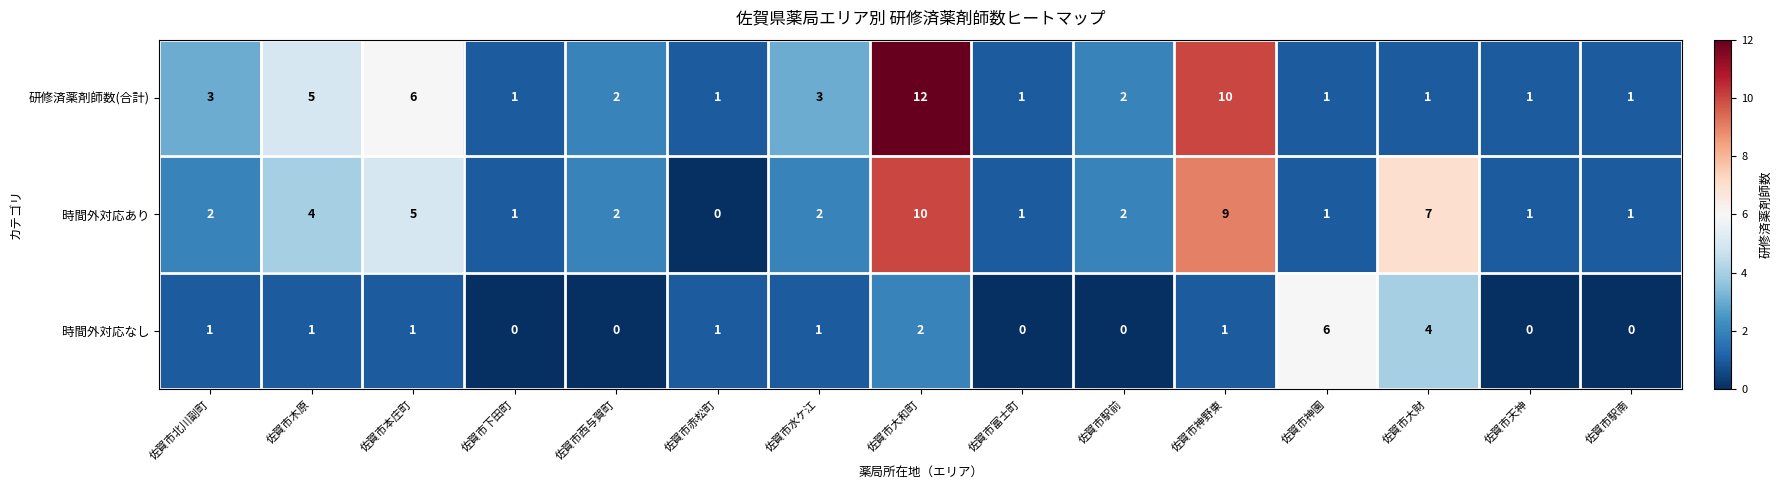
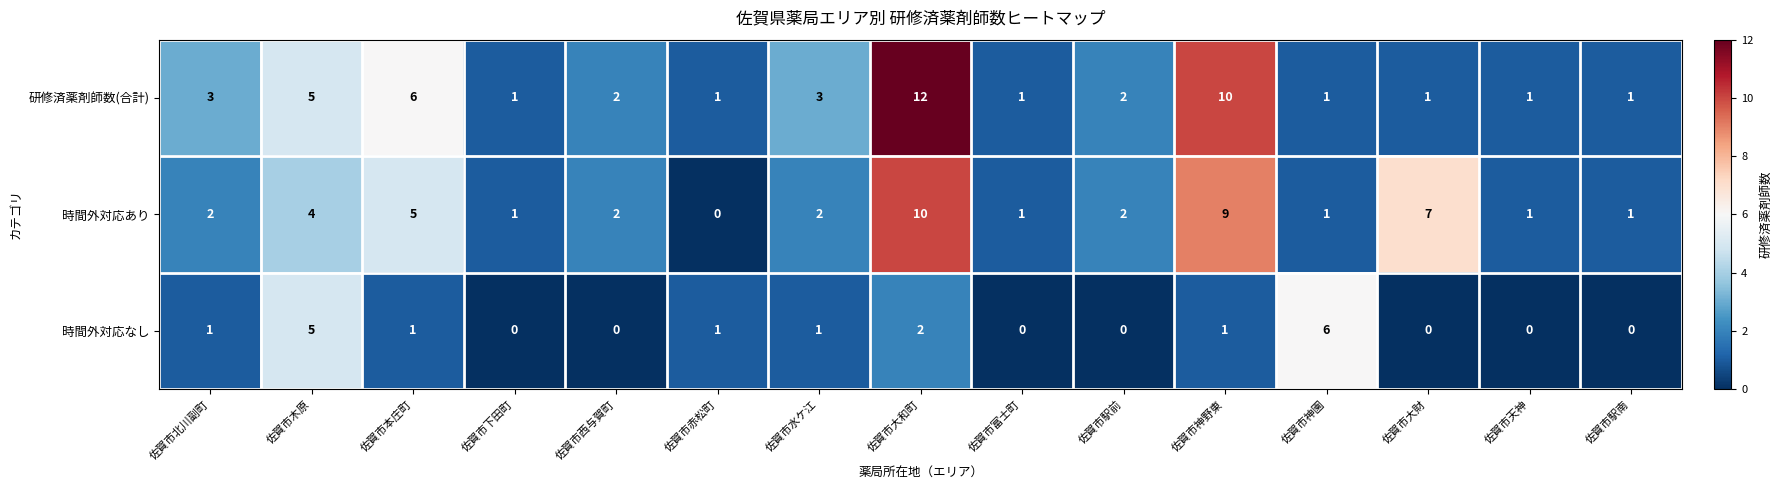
  {
    "研修済薬剤師数(合計)": {
      "佐賀市北川副町": 3,
      "佐賀市木原": 5,
      "佐賀市本庄町": 6,
      "佐賀市下田町": 1,
      "佐賀市西与賀町": 2,
      "佐賀市赤松町": 1,
      "佐賀市水ケ江": 3,
      "佐賀市大和町": 12,
      "佐賀市富士町": 1,
      "佐賀市駅前": 2,
      "佐賀市神野東": 10,
      "佐賀市神園": 1,
      "佐賀市大財": 1,
      "佐賀市天神": 1,
      "佐賀市駅南": 1
    },
    "時間外対応あり": {
      "佐賀市北川副町": 2,
      "佐賀市木原": 4,
      "佐賀市本庄町": 5,
      "佐賀市下田町": 1,
      "佐賀市西与賀町": 2,
      "佐賀市赤松町": 0,
      "佐賀市水ケ江": 2,
      "佐賀市大和町": 10,
      "佐賀市富士町": 1,
      "佐賀市駅前": 2,
      "佐賀市神野東": 9,
      "佐賀市神園": 1,
      "佐賀市大財": 7,
      "佐賀市天神": 1,
      "佐賀市駅南": 1
    },
    "時間外対応なし": {
      "佐賀市北川副町": 1,
-     "佐賀市木原": 1,
+     "佐賀市木原": 5,
      "佐賀市本庄町": 1,
      "佐賀市下田町": 0,
      "佐賀市西与賀町": 0,
      "佐賀市赤松町": 1,
      "佐賀市水ケ江": 1,
      "佐賀市大和町": 2,
      "佐賀市富士町": 0,
      "佐賀市駅前": 0,
      "佐賀市神野東": 1,
      "佐賀市神園": 6,
-     "佐賀市大財": 4,
+     "佐賀市大財": 0,
      "佐賀市天神": 0,
      "佐賀市駅南": 0
    }
  }
